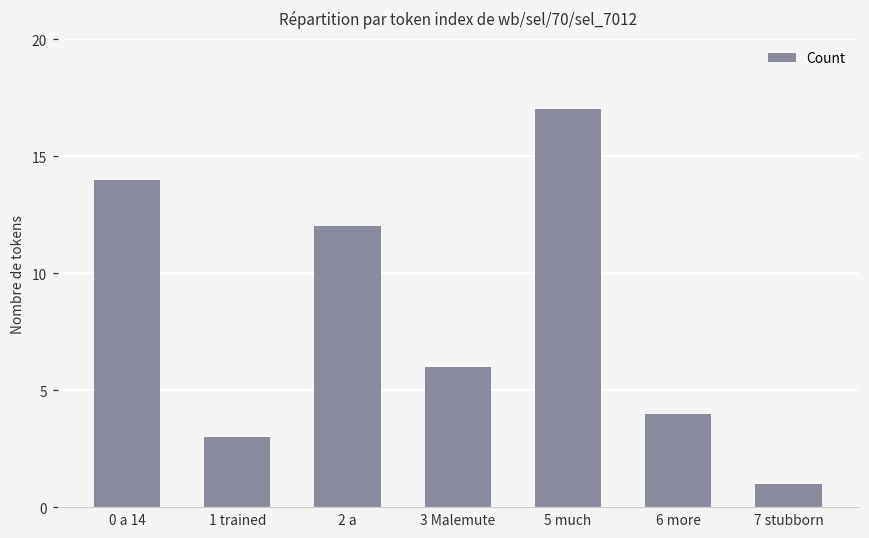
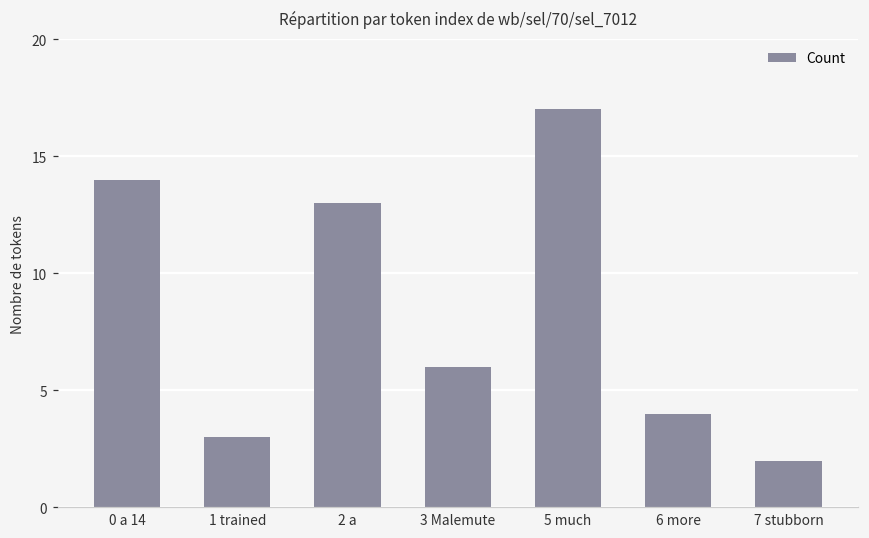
  {
    "0 a 14": 14,
    "1 trained": 3,
-   "2 a": 12,
+   "2 a": 13,
    "3 Malemute": 6,
    "5 much": 17,
    "6 more": 4,
-   "7 stubborn": 1
+   "7 stubborn": 2
  }
